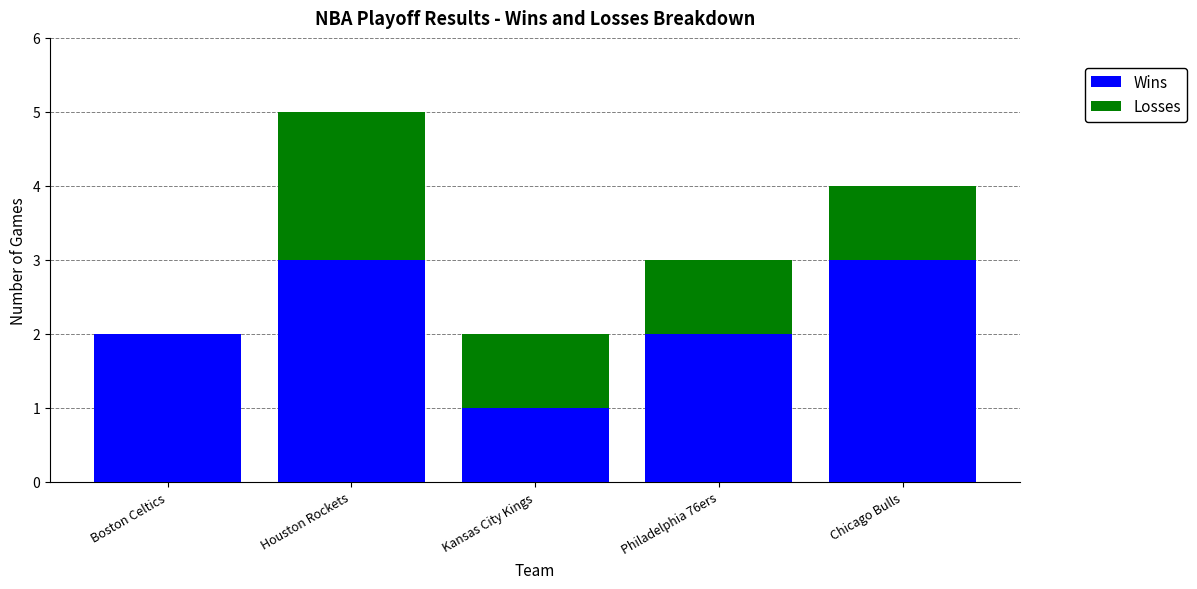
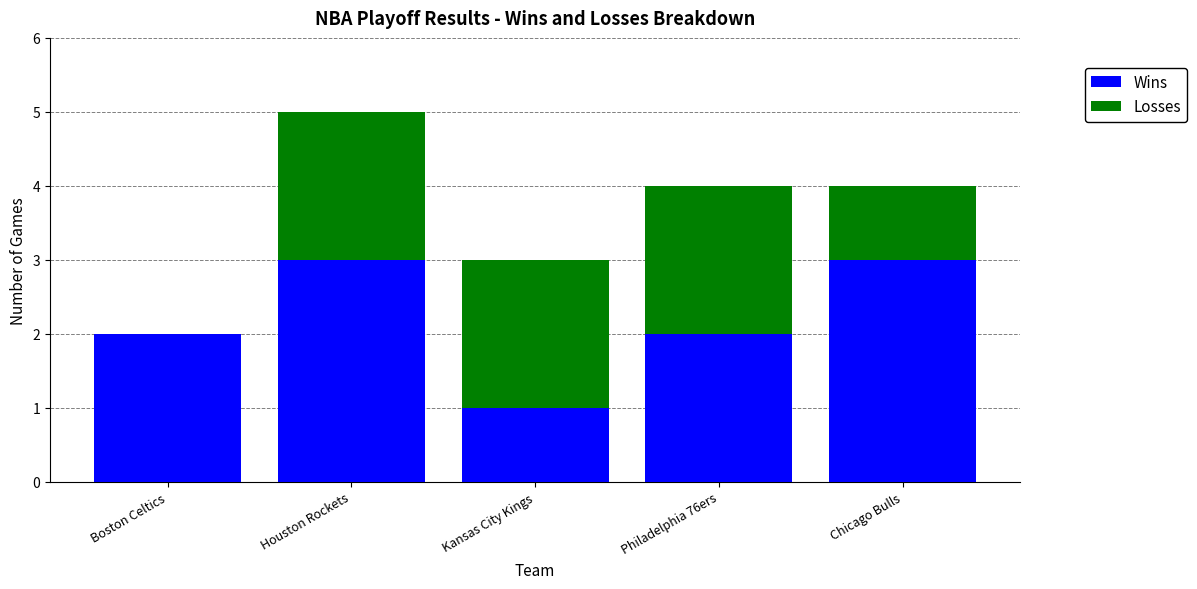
  {
    "Wins": {
      "Boston Celtics": 2,
      "Houston Rockets": 3,
      "Kansas City Kings": 1,
      "Philadelphia 76ers": 2,
      "Chicago Bulls": 3
    },
    "Losses": {
      "Boston Celtics": 0,
      "Houston Rockets": 2,
-     "Kansas City Kings": 1,
-     "Philadelphia 76ers": 1,
+     "Kansas City Kings": 2,
+     "Philadelphia 76ers": 2,
      "Chicago Bulls": 1
    }
  }
